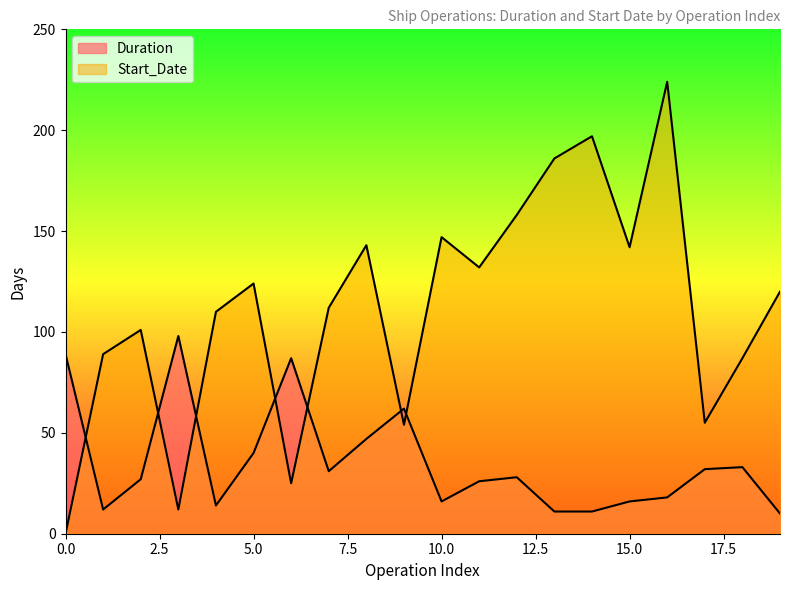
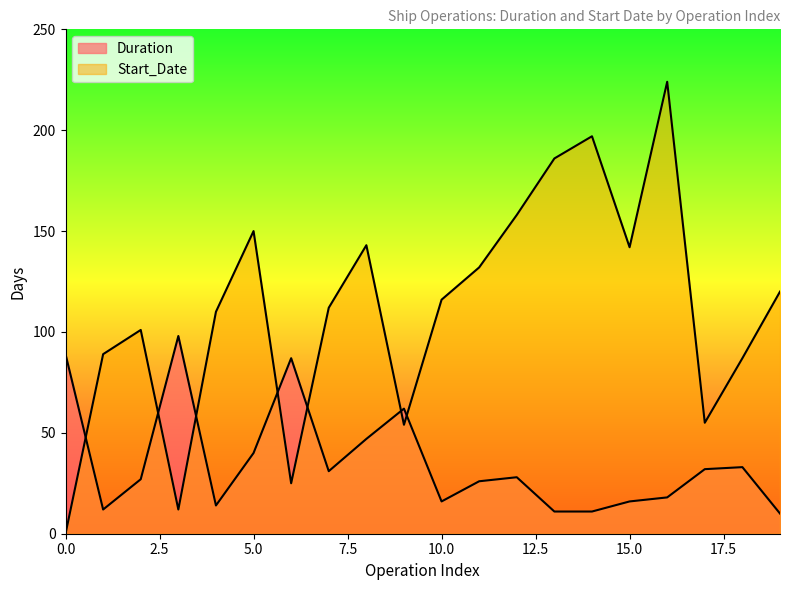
  {
    "Duration": {
      "0.0": 89,
      "5.0": 40,
      "10.0": 16,
      "15.0": 16
    },
    "Start_Date": {
      "0.0": 0,
-     "5.0": 124,
-     "10.0": 147,
+     "5.0": 150,
+     "10.0": 116,
      "15.0": 142
    }
  }
